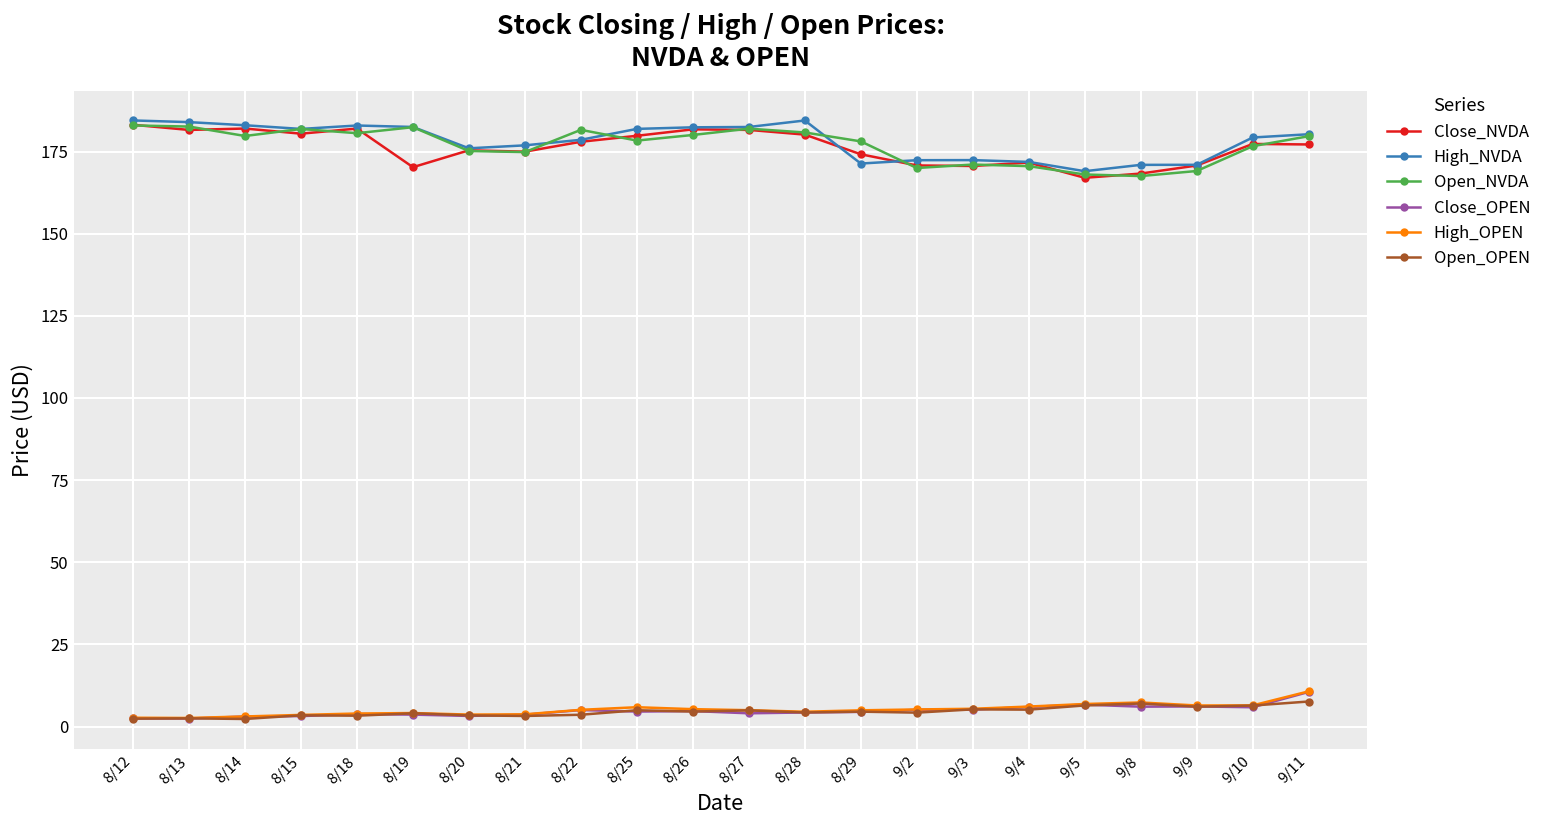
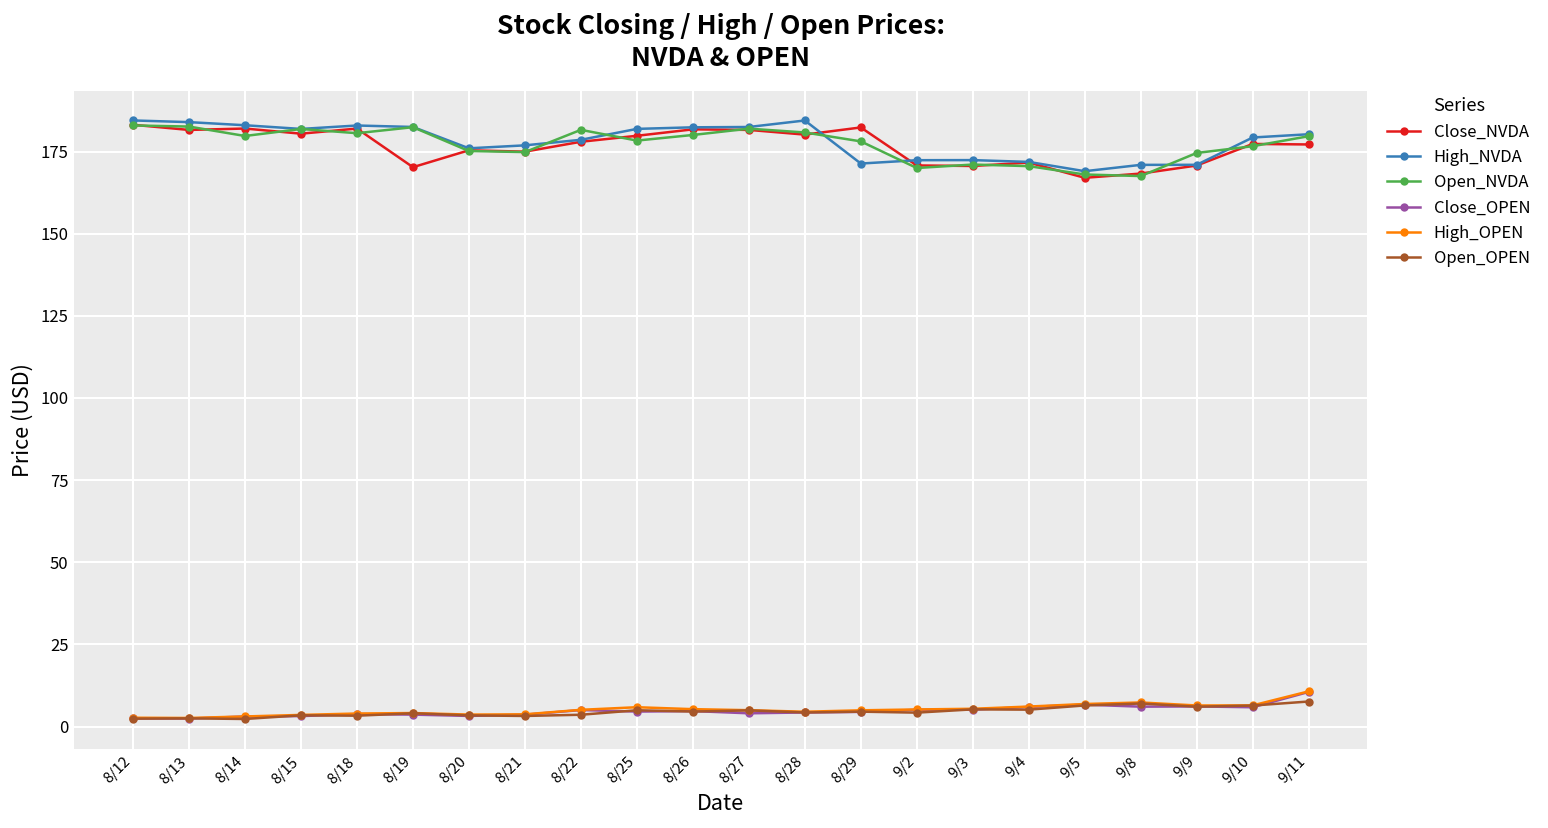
  {
    "Close_NVDA": {
      "8/13": 182,
      "8/14": 182,
      "8/15": 180,
      "8/19": 170,
      "8/25": 180,
-     "8/29": 174,
+     "8/29": 182,
      "9/5": 167,
      "9/11": 177
    },
    "High_NVDA": {
      "8/12": 184,
      "8/13": 184,
      "8/14": 183,
      "8/21": 177,
      "8/25": 182,
      "8/28": 184,
      "8/29": 171,
      "9/2": 172,
      "9/3": 172,
      "9/5": 169,
      "9/8": 171,
      "9/10": 179
    },
    "Open_NVDA": {
      "8/13": 183,
      "8/14": 180,
      "8/18": 181,
      "8/22": 182,
      "8/25": 178,
      "8/26": 180,
      "8/29": 178,
      "9/4": 171,
      "9/5": 168,
-     "9/9": 169
+     "9/9": 175
    },
    "Close_OPEN": {
      "9/8": 6
    },
    "Open_OPEN": {
      "8/22": 4,
      "9/11": 8
    }
  }
